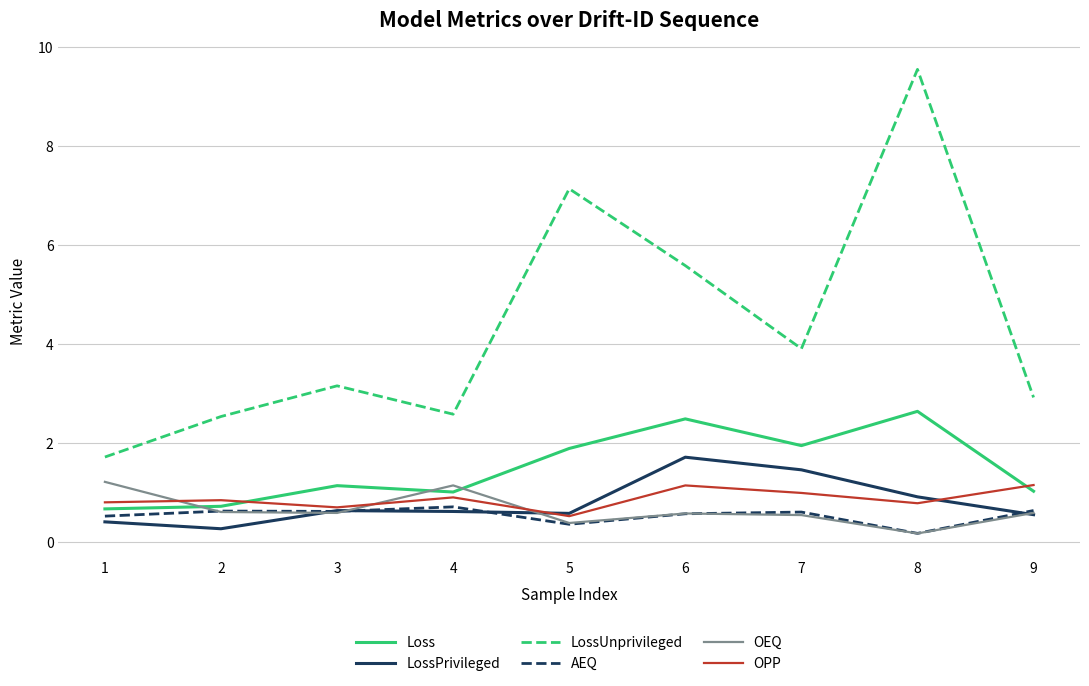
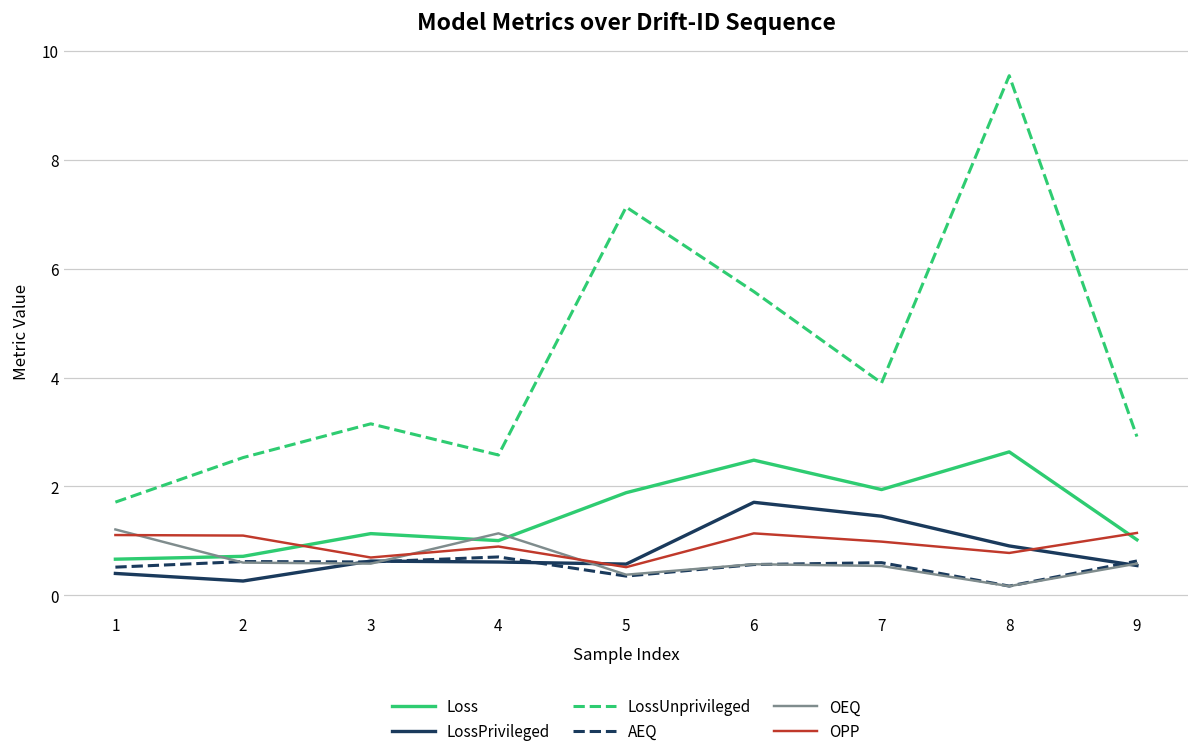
  {
    "OEQ": {
      "1": 1.2,
      "4": 1.1,
      "7": 0.5
    },
    "OPP": {
-     "1": 0.8,
-     "2": 0.8,
+     "1": 1.1,
+     "2": 1.1,
      "3": 0.7,
      "4": 0.9,
      "5": 0.5,
      "6": 1.1,
      "7": 1.0,
      "8": 0.8,
      "9": 1.1
    }
  }
